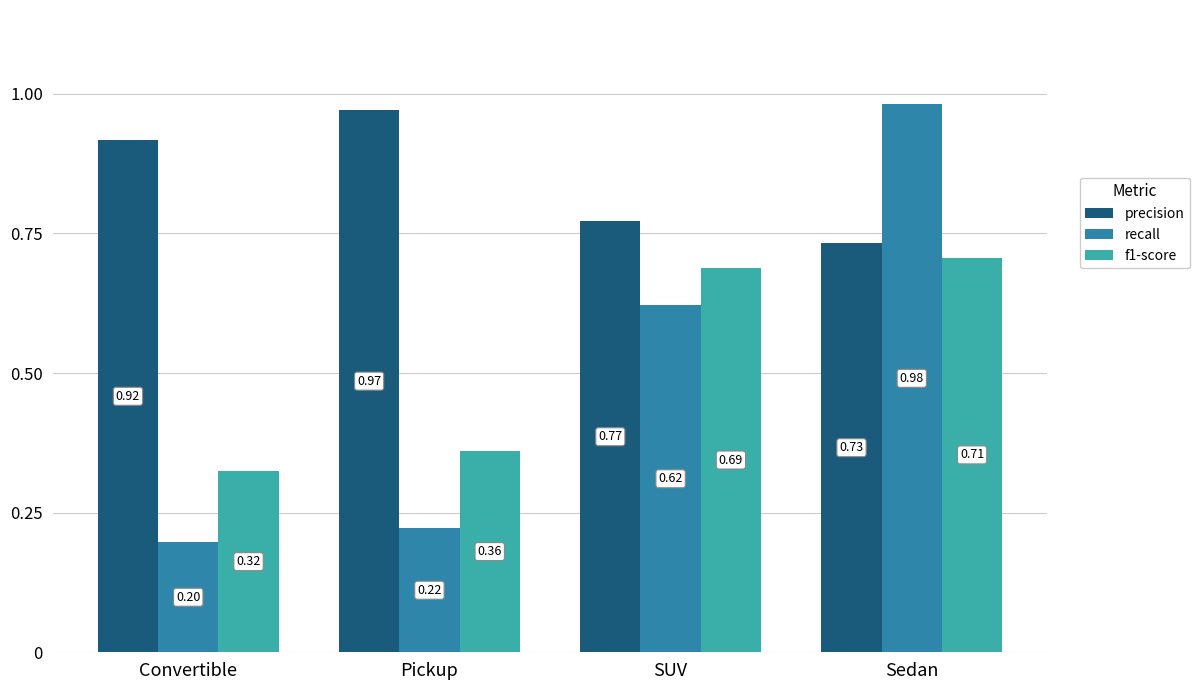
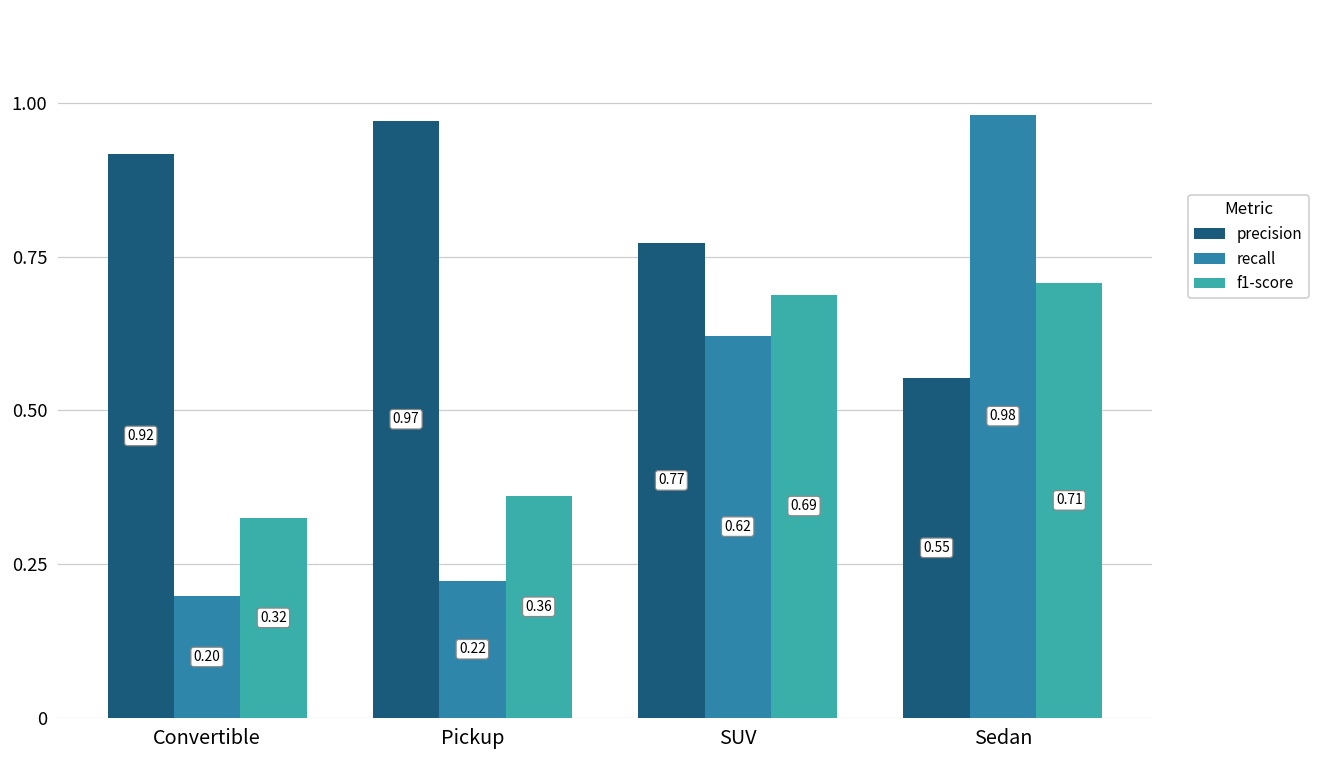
  {
    "precision": {
-     "Sedan": 0.73
+     "Sedan": 0.55
    }
  }
